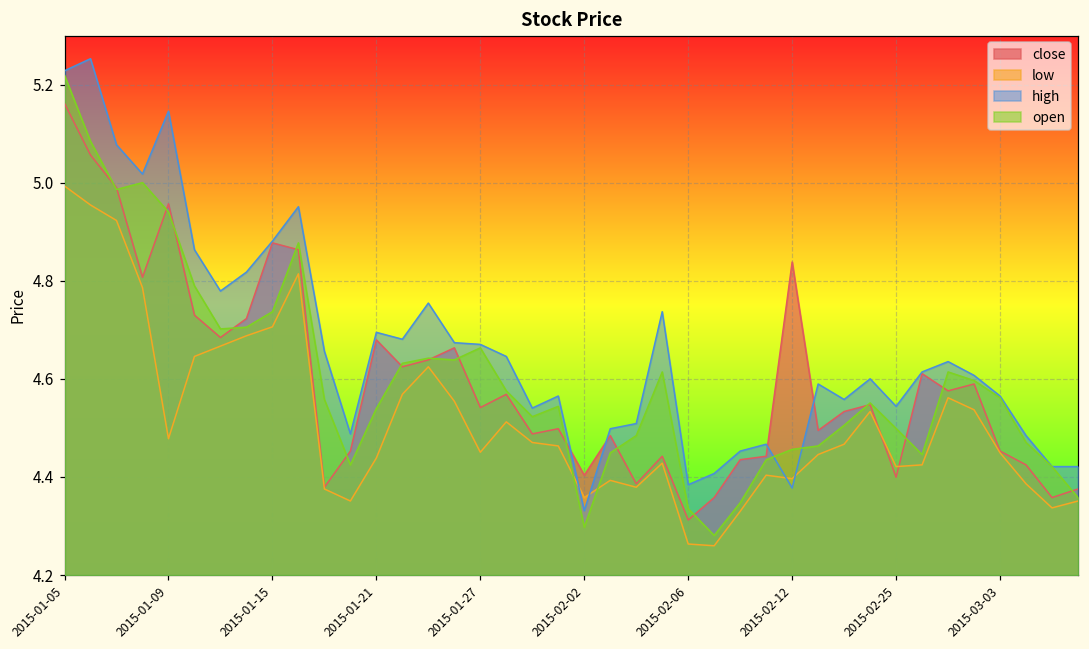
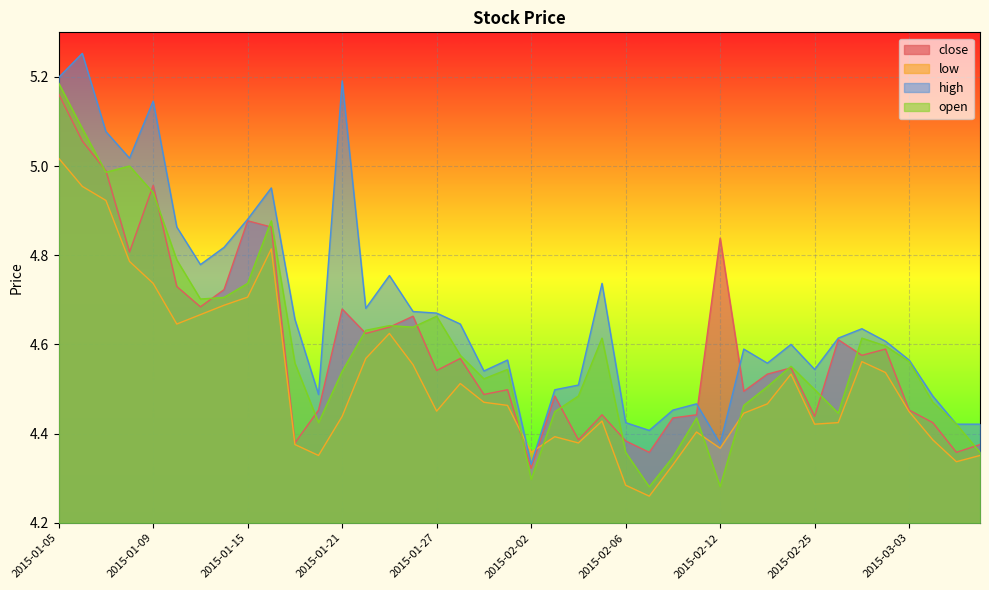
  {
    "close": {
      "2015-01-05": 5.16,
      "2015-01-09": 4.96,
      "2015-01-21": 4.68,
      "2015-01-27": 4.54,
-     "2015-02-02": 4.40,
-     "2015-02-06": 4.31,
+     "2015-02-02": 4.32,
+     "2015-02-06": 4.38,
      "2015-02-12": 4.84,
-     "2015-02-25": 4.40
+     "2015-02-25": 4.44
    },
    "low": {
-     "2015-01-05": 4.99,
-     "2015-01-09": 4.48,
+     "2015-01-05": 5.02,
+     "2015-01-09": 4.74,
      "2015-01-15": 4.71,
      "2015-01-21": 4.44,
      "2015-01-27": 4.45,
      "2015-02-02": 4.36,
-     "2015-02-06": 4.26,
-     "2015-02-12": 4.40,
+     "2015-02-06": 4.28,
+     "2015-02-12": 4.37,
      "2015-02-25": 4.42
    },
    "high": {
-     "2015-01-05": 5.23,
+     "2015-01-05": 5.20,
      "2015-01-09": 5.15,
-     "2015-01-21": 4.69,
+     "2015-01-21": 5.19,
      "2015-01-27": 4.67,
      "2015-02-02": 4.33,
-     "2015-02-06": 4.38,
+     "2015-02-06": 4.42,
      "2015-02-12": 4.38,
      "2015-02-25": 4.54
    },
    "open": {
-     "2015-01-05": 5.22,
+     "2015-01-05": 5.19,
      "2015-01-09": 4.94,
      "2015-01-15": 4.74,
      "2015-01-21": 4.54,
      "2015-01-27": 4.66,
      "2015-02-02": 4.30,
-     "2015-02-06": 4.34,
-     "2015-02-12": 4.46,
+     "2015-02-06": 4.36,
+     "2015-02-12": 4.28,
      "2015-02-25": 4.50
    }
  }
